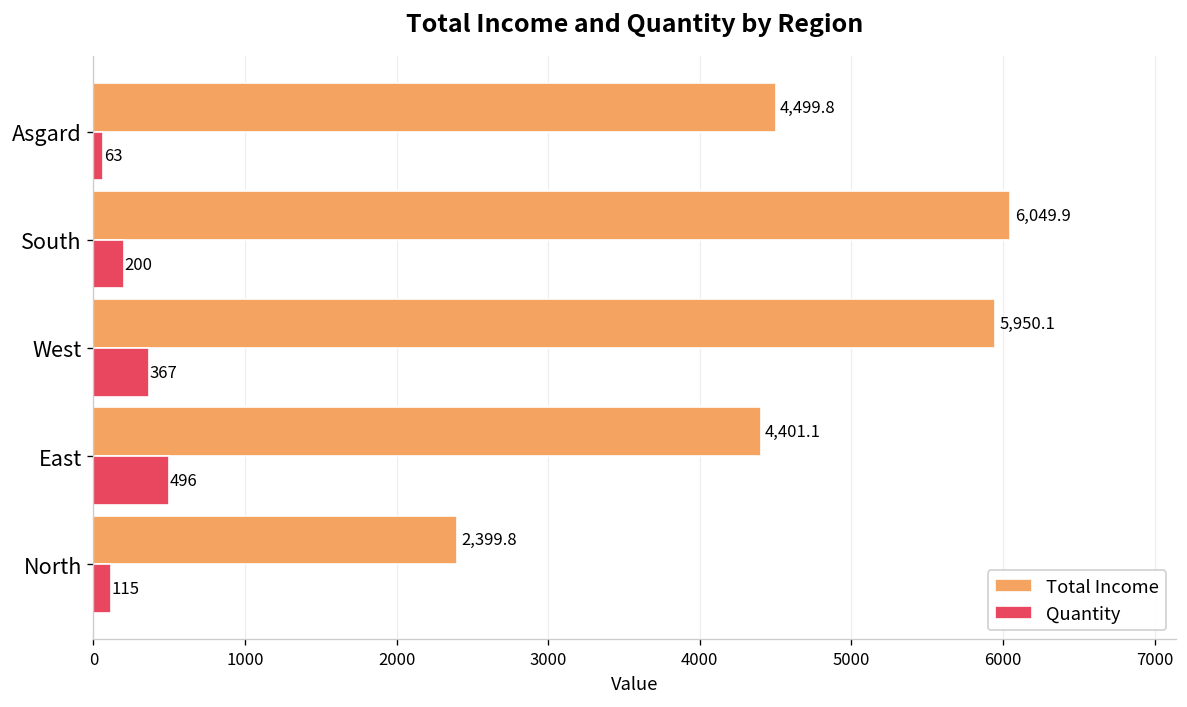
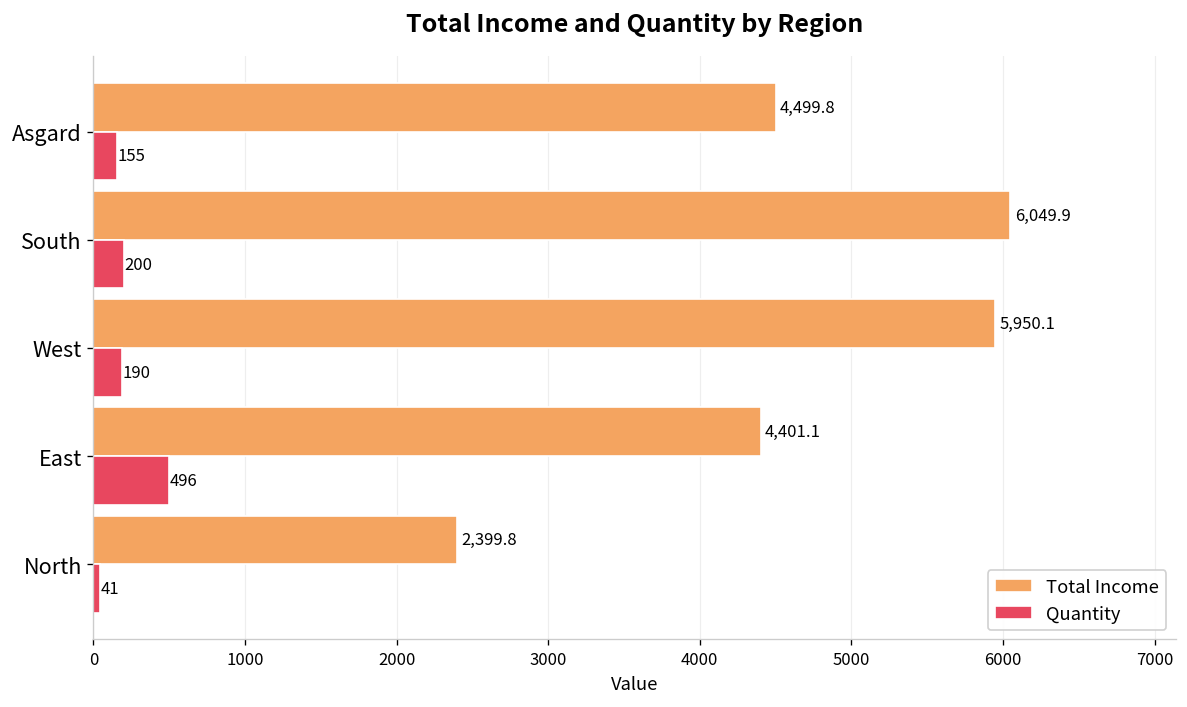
  {
    "Total Income": {
      "Asgard": "4,499.8",
      "South": "6,049.9",
      "West": "5,950.1",
      "East": "4,401.1",
      "North": "2,399.8"
    },
    "Quantity": {
-     "Asgard": "63",
+     "Asgard": "155",
      "South": "200",
-     "West": "367",
+     "West": "190",
      "East": "496",
-     "North": "115"
+     "North": "41"
    }
  }
